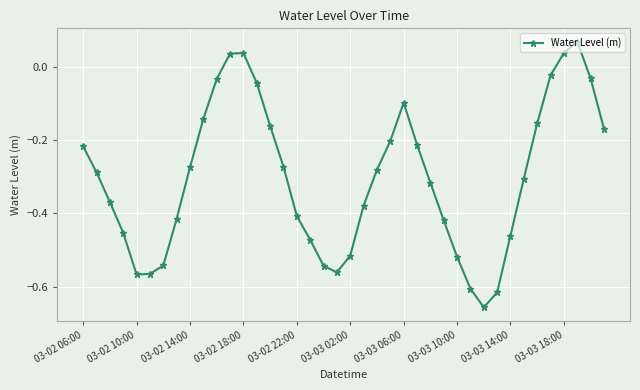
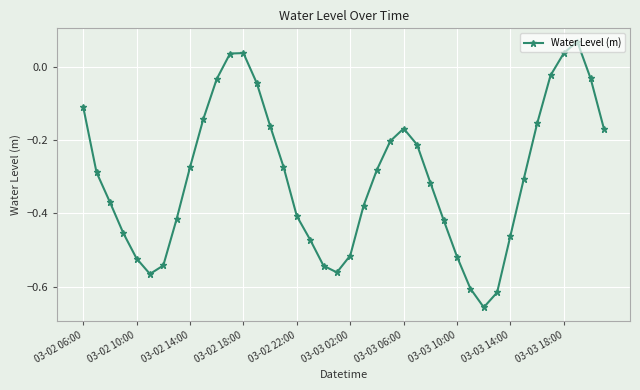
  {
-   "03-02 06:00": -0.22,
-   "03-02 10:00": -0.57,
+   "03-02 06:00": -0.11,
+   "03-02 10:00": -0.52,
    "03-02 14:00": -0.27,
    "03-02 18:00": 0.04,
    "03-02 22:00": -0.41,
    "03-03 02:00": -0.52,
-   "03-03 06:00": -0.10,
+   "03-03 06:00": -0.17,
    "03-03 10:00": -0.52,
    "03-03 14:00": -0.46,
    "03-03 18:00": 0.04
  }
